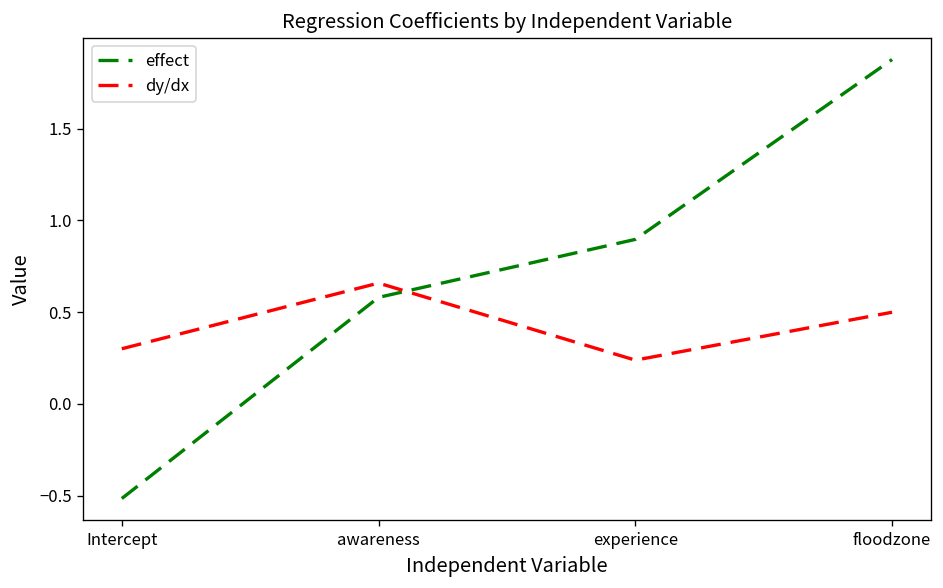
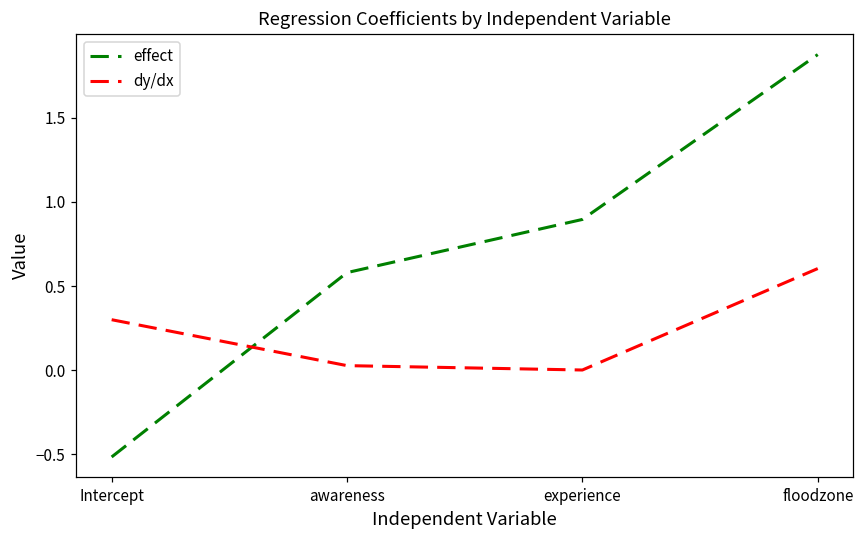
  {
    "effect": {
      "Intercept": -0.52,
      "awareness": 0.58,
      "experience": 0.90,
      "floodzone": 1.88
    },
    "dy/dx": {
      "Intercept": 0.30,
-     "awareness": 0.66,
-     "experience": 0.24,
-     "floodzone": 0.50
+     "awareness": 0.03,
+     "experience": 0.00,
+     "floodzone": 0.60
    }
  }
